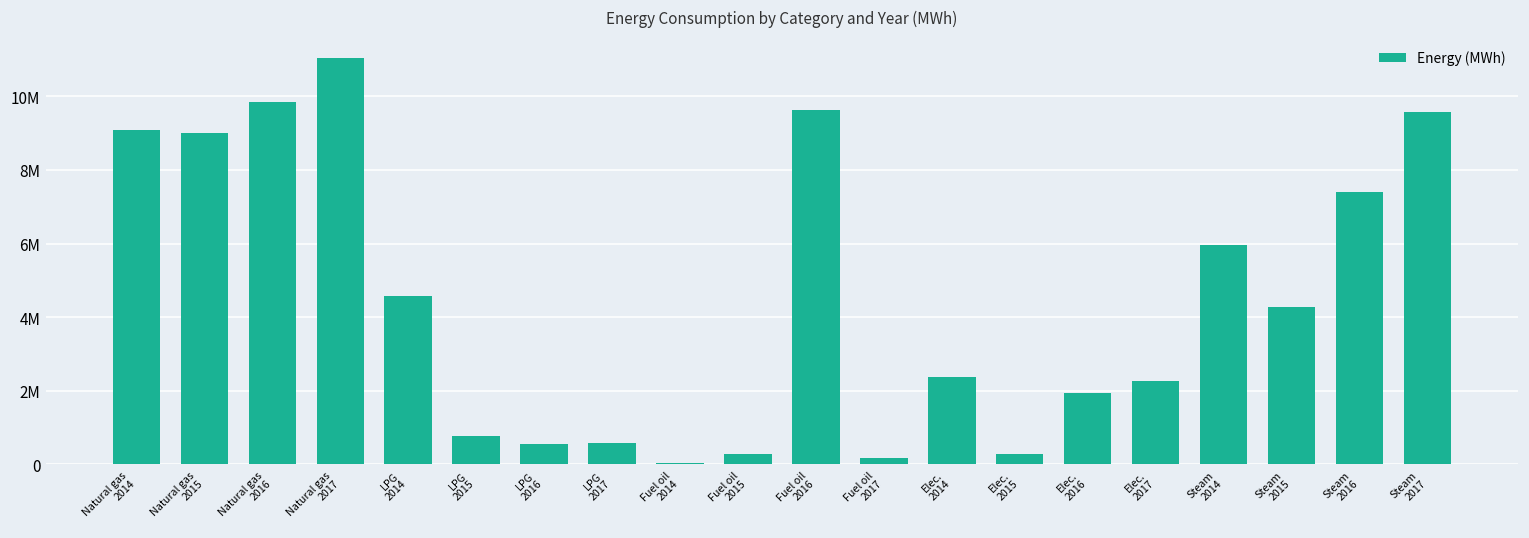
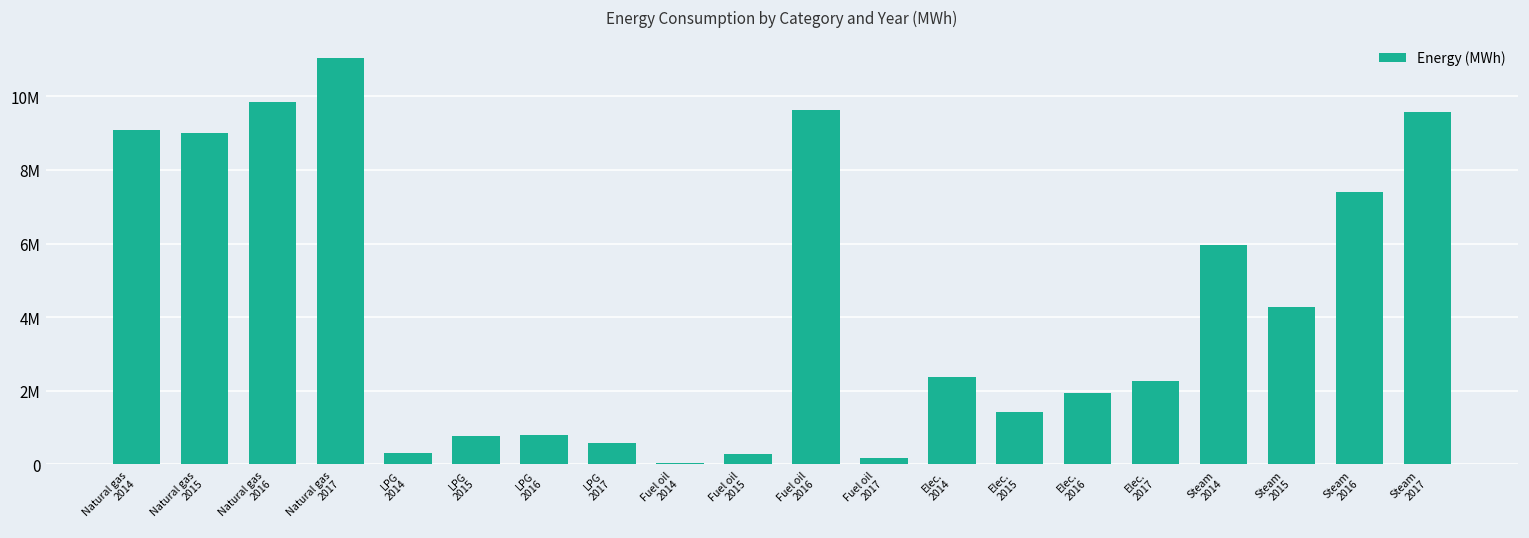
  {
    "Natural gas 2014": 9100000,
    "Natural gas 2015": 9000000,
    "Natural gas 2016": 9900000,
    "Natural gas 2017": 11000000,
-   "LPG 2014": 4600000,
+   "LPG 2014": 300000,
    "LPG 2015": 800000,
-   "LPG 2016": 500000,
+   "LPG 2016": 800000,
    "LPG 2017": 600000,
    "Fuel oil 2015": 300000,
    "Fuel oil 2016": 9600000,
    "Fuel oil 2017": 200000,
    "Elec. 2014": 2400000,
-   "Elec. 2015": 300000,
+   "Elec. 2015": 1400000,
    "Elec. 2016": 1900000,
    "Elec. 2017": 2300000,
    "Steam 2014": 6000000,
    "Steam 2015": 4300000,
    "Steam 2016": 7400000,
    "Steam 2017": 9600000
  }
